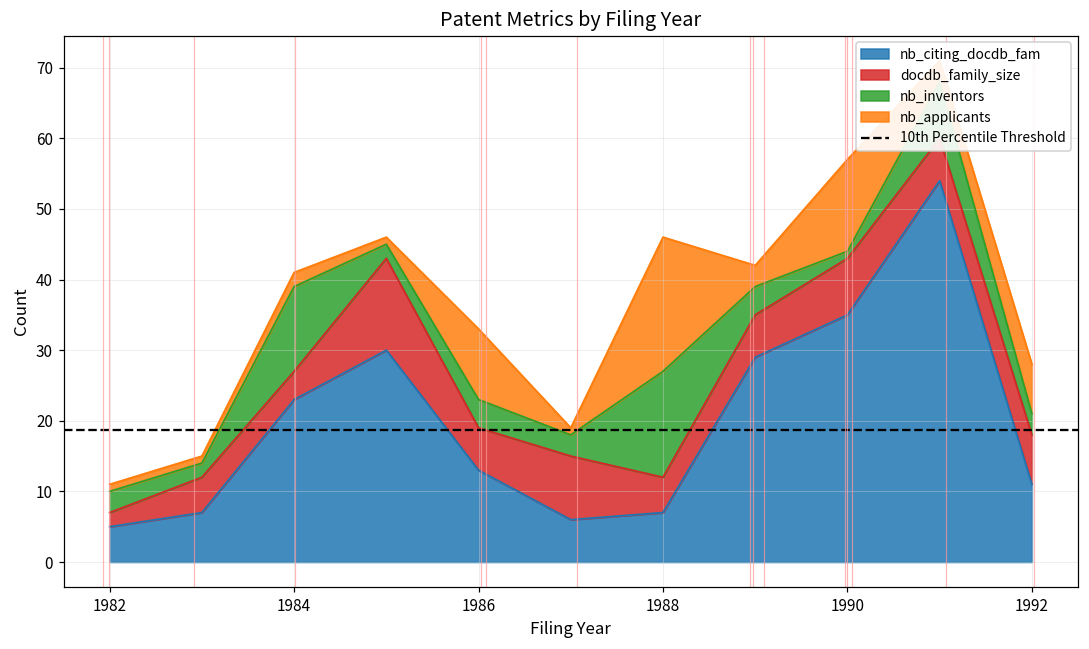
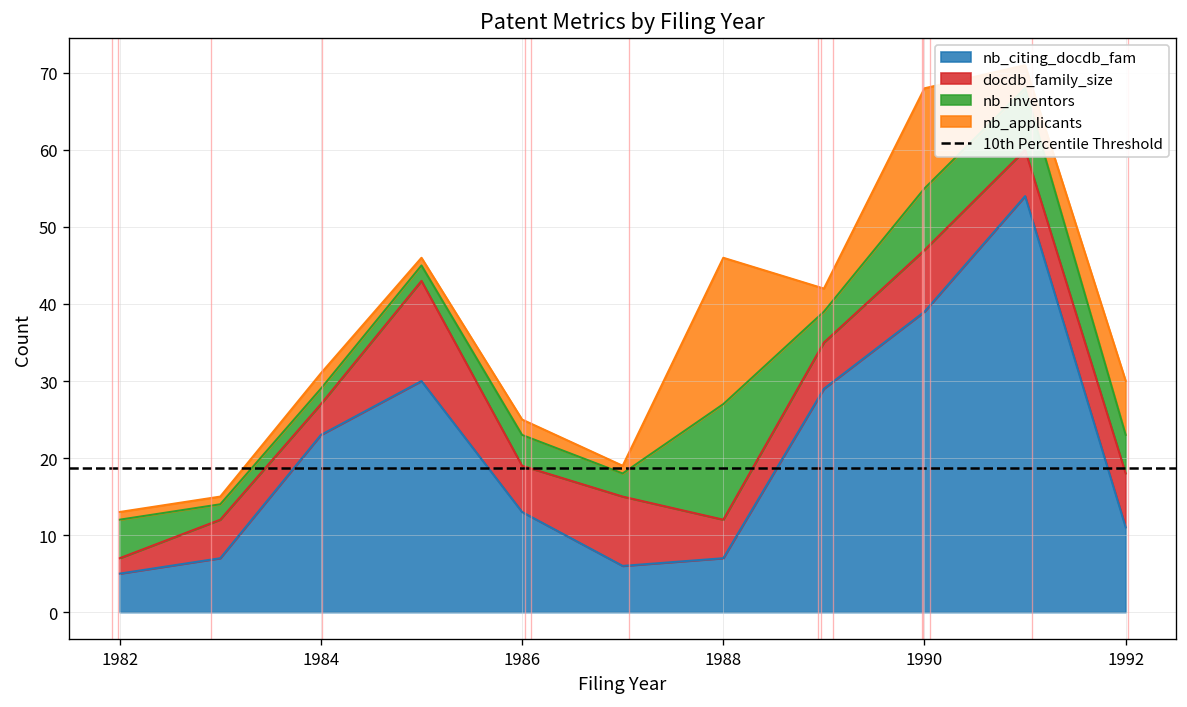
  {
    "nb_citing_docdb_fam": {
      "1982": 5,
      "1984": 23,
      "1986": 13,
      "1988": 7,
-     "1990": 35,
+     "1990": 39,
      "1992": 11
    },
    "docdb_family_size": {
      "1982": 2,
      "1984": 4,
      "1986": 6,
      "1988": 5,
      "1990": 8,
      "1992": 7
    },
    "nb_inventors": {
-     "1982": 3,
-     "1984": 12,
+     "1982": 5,
+     "1984": 2,
      "1986": 4,
      "1988": 15,
-     "1990": 1,
-     "1992": 3
+     "1990": 8,
+     "1992": 5
    },
    "nb_applicants": {
      "1982": 1,
      "1984": 2,
-     "1986": 10,
+     "1986": 2,
      "1988": 19,
      "1990": 13,
      "1992": 7
    }
  }
